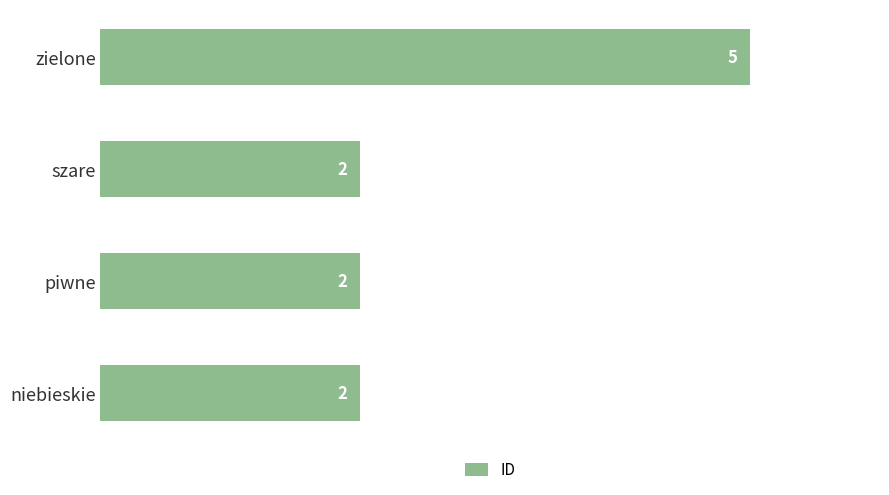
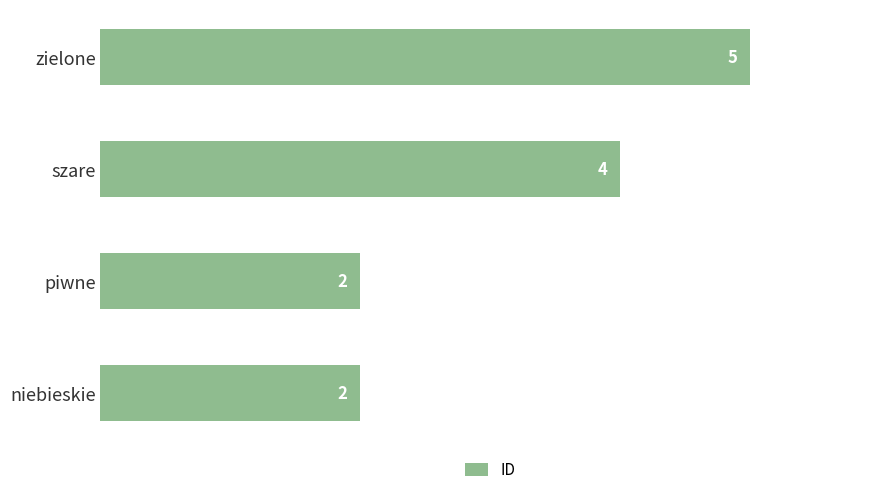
  {
    "zielone": 5,
-   "szare": 2,
+   "szare": 4,
    "piwne": 2,
    "niebieskie": 2
  }
